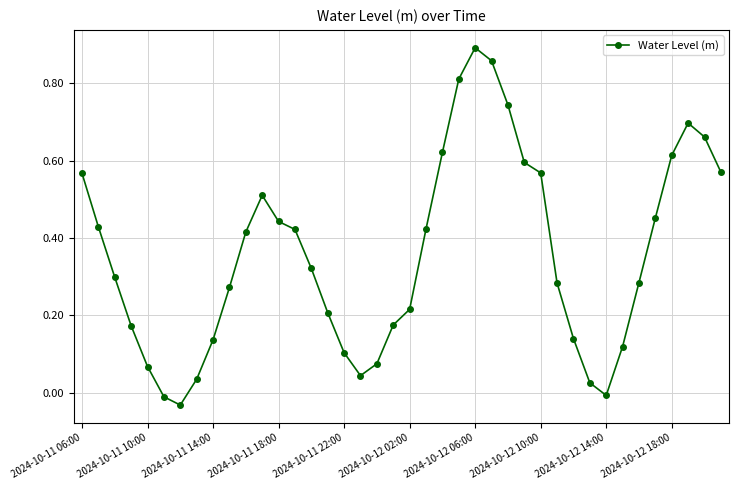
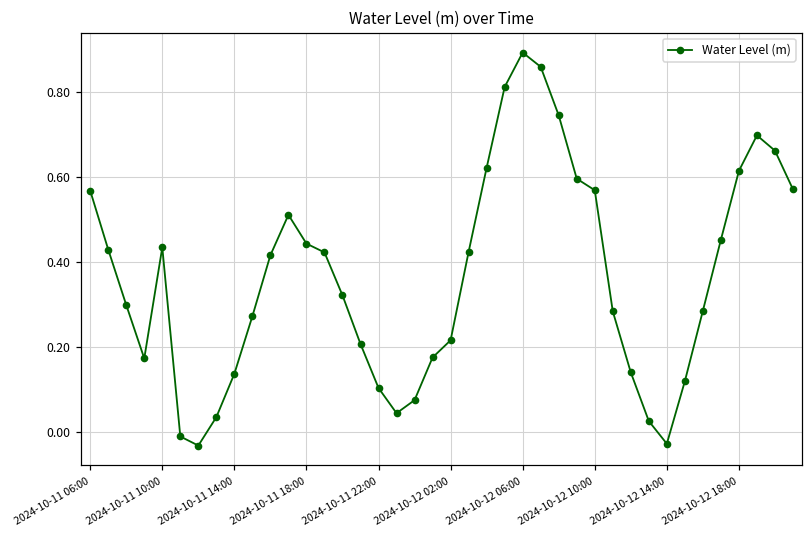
  {
    "2024-10-11 06:00": 0.57,
-   "2024-10-11 10:00": 0.07,
+   "2024-10-11 10:00": 0.43,
    "2024-10-11 14:00": 0.14,
    "2024-10-11 18:00": 0.44,
    "2024-10-11 22:00": 0.10,
    "2024-10-12 02:00": 0.22,
    "2024-10-12 06:00": 0.89,
    "2024-10-12 10:00": 0.57,
-   "2024-10-12 14:00": -0.01,
+   "2024-10-12 14:00": -0.03,
    "2024-10-12 18:00": 0.61
  }
